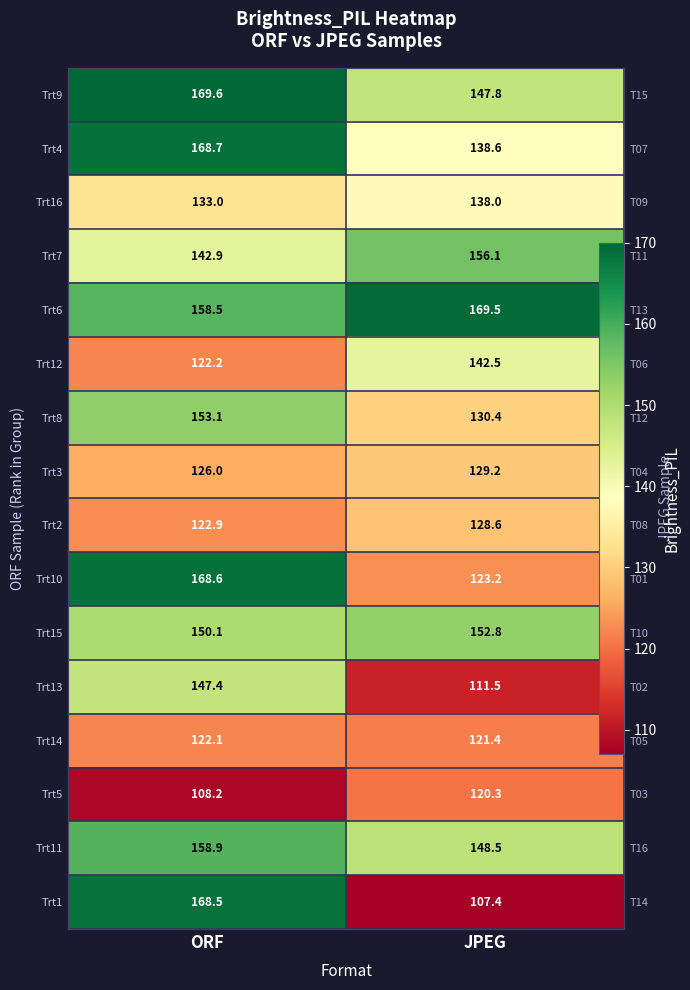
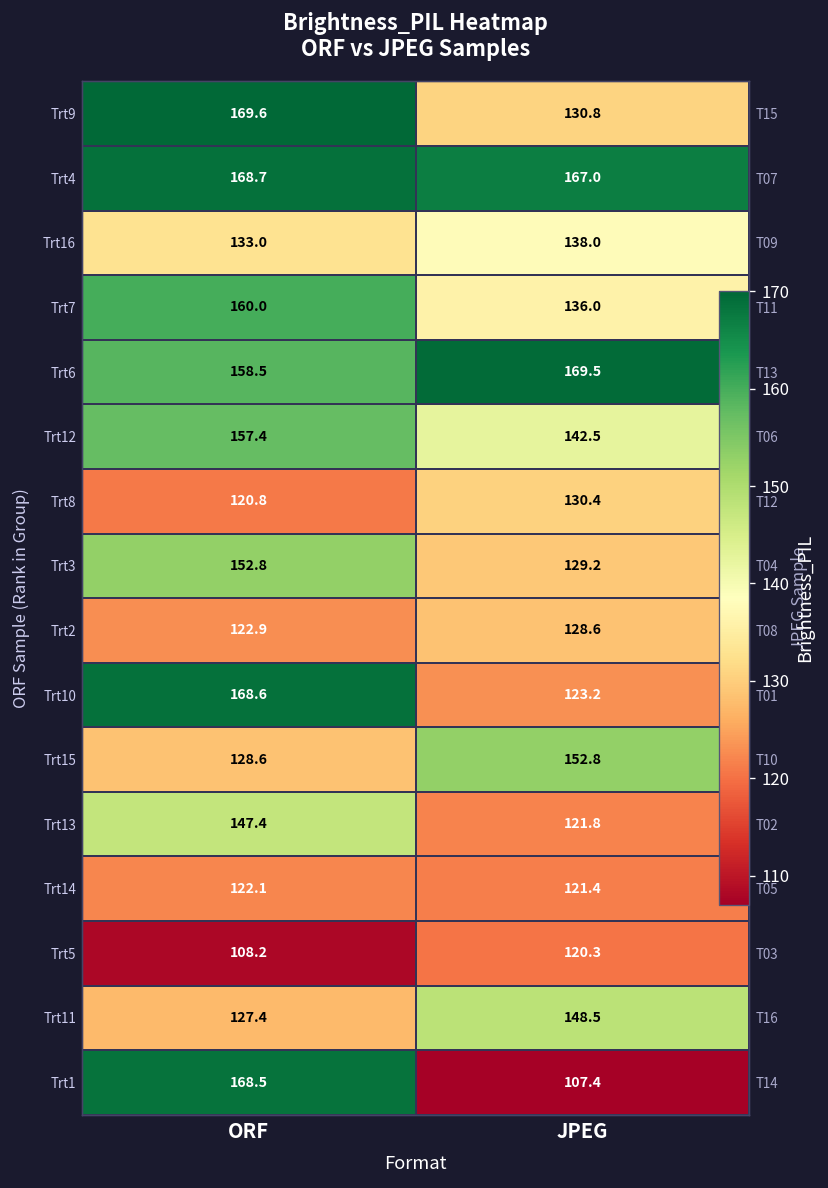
  {
    "Trt9": {
      "ORF": 169.6,
-     "JPEG": 147.8
+     "JPEG": 130.8
    },
    "Trt4": {
      "ORF": 168.7,
-     "JPEG": 138.6
+     "JPEG": 167.0
    },
    "Trt16": {
      "ORF": 133.0,
      "JPEG": 138.0
    },
    "Trt7": {
-     "ORF": 142.9,
-     "JPEG": 156.1
+     "ORF": 160.0,
+     "JPEG": 136.0
    },
    "Trt6": {
      "ORF": 158.5,
      "JPEG": 169.5
    },
    "Trt12": {
-     "ORF": 122.2,
+     "ORF": 157.4,
      "JPEG": 142.5
    },
    "Trt8": {
-     "ORF": 153.1,
+     "ORF": 120.8,
      "JPEG": 130.4
    },
    "Trt3": {
-     "ORF": 126.0,
+     "ORF": 152.8,
      "JPEG": 129.2
    },
    "Trt2": {
      "ORF": 122.9,
      "JPEG": 128.6
    },
    "Trt10": {
      "ORF": 168.6,
      "JPEG": 123.2
    },
    "Trt15": {
-     "ORF": 150.1,
+     "ORF": 128.6,
      "JPEG": 152.8
    },
    "Trt13": {
      "ORF": 147.4,
-     "JPEG": 111.5
+     "JPEG": 121.8
    },
    "Trt14": {
      "ORF": 122.1,
      "JPEG": 121.4
    },
    "Trt5": {
      "ORF": 108.2,
      "JPEG": 120.3
    },
    "Trt11": {
-     "ORF": 158.9,
+     "ORF": 127.4,
      "JPEG": 148.5
    },
    "Trt1": {
      "ORF": 168.5,
      "JPEG": 107.4
    }
  }
